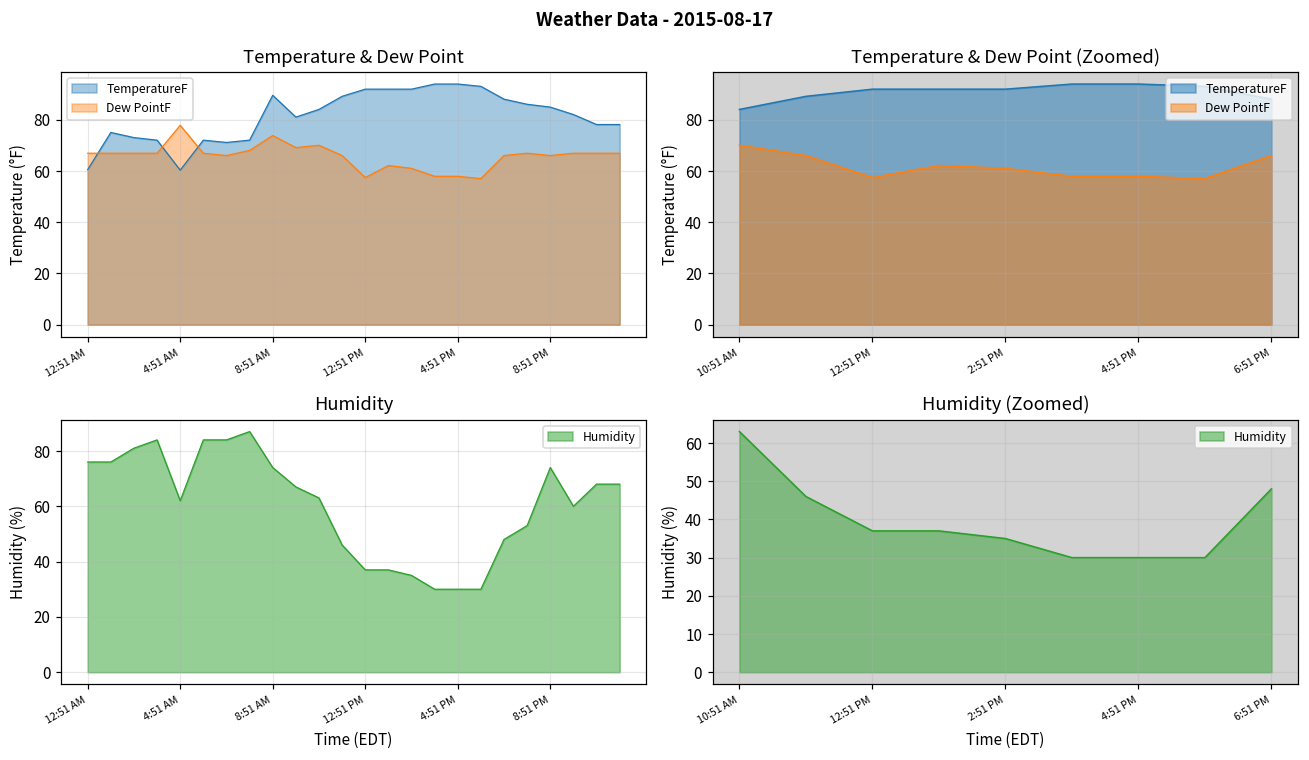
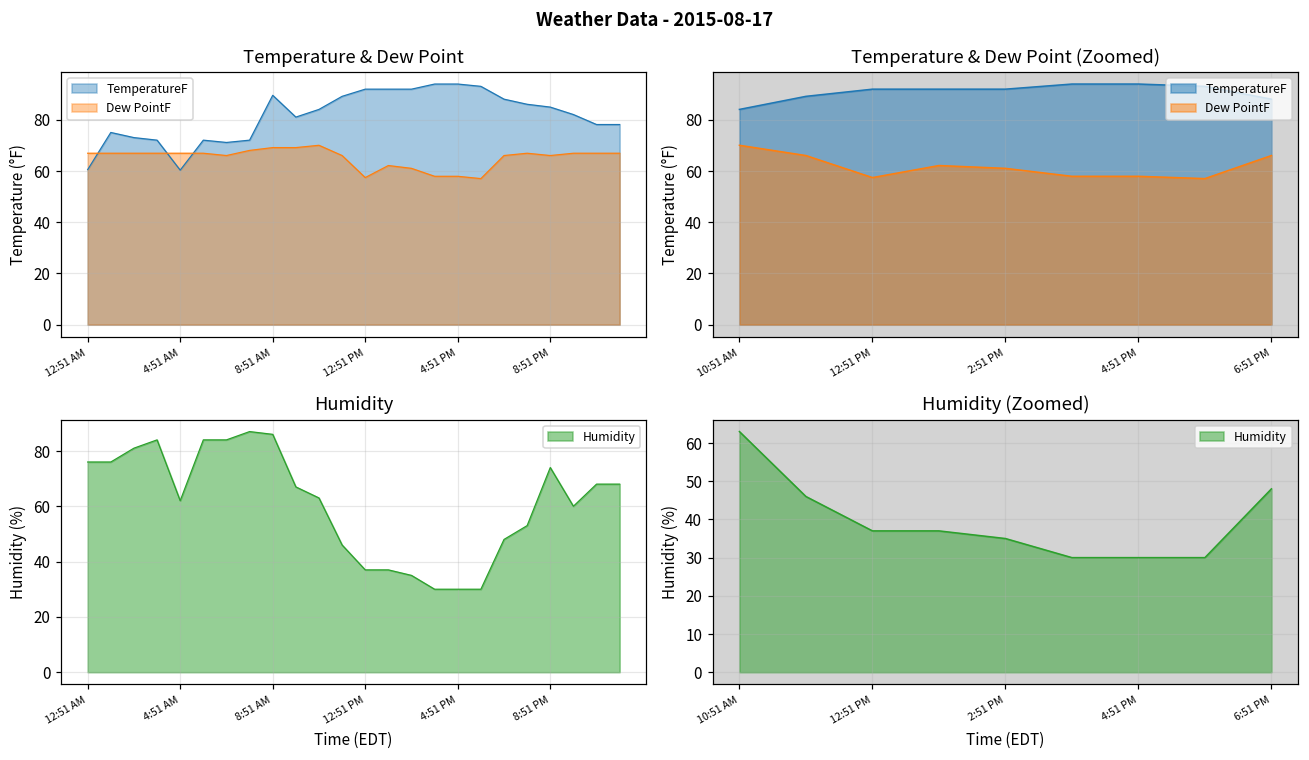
  {
    "Temperature & Dew Point": {
      "TemperatureF": {
        "12:51 AM": 61,
        "4:51 AM": 60,
        "8:51 AM": 90,
        "12:51 PM": 92,
        "4:51 PM": 94,
        "8:51 PM": 85
      },
      "Dew PointF": {
        "12:51 AM": 67,
-       "4:51 AM": 78,
-       "8:51 AM": 74,
+       "4:51 AM": 67,
+       "8:51 AM": 69,
        "12:51 PM": 57,
        "4:51 PM": 58,
        "8:51 PM": 66
      }
    },
    "Temperature & Dew Point (Zoomed)": {
      "TemperatureF": {
        "10:51 AM": 84,
        "12:51 PM": 92,
        "2:51 PM": 92,
        "4:51 PM": 94
      },
      "Dew PointF": {
        "10:51 AM": 70,
        "12:51 PM": 57,
        "2:51 PM": 61,
        "4:51 PM": 58,
        "6:51 PM": 66
      }
    },
    "Humidity": {
      "12:51 AM": 76,
      "4:51 AM": 62,
-     "8:51 AM": 74,
+     "8:51 AM": 86,
      "12:51 PM": 37,
      "4:51 PM": 30,
      "8:51 PM": 74
    },
    "Humidity (Zoomed)": {
      "10:51 AM": 63,
      "12:51 PM": 37,
      "2:51 PM": 35,
      "4:51 PM": 30,
      "6:51 PM": 48
    }
  }
